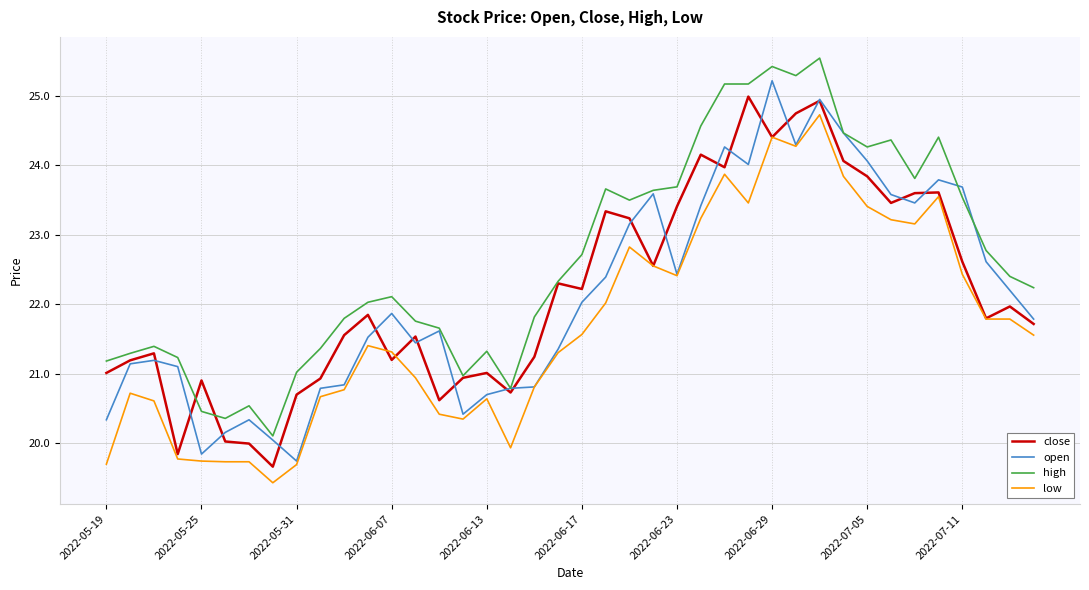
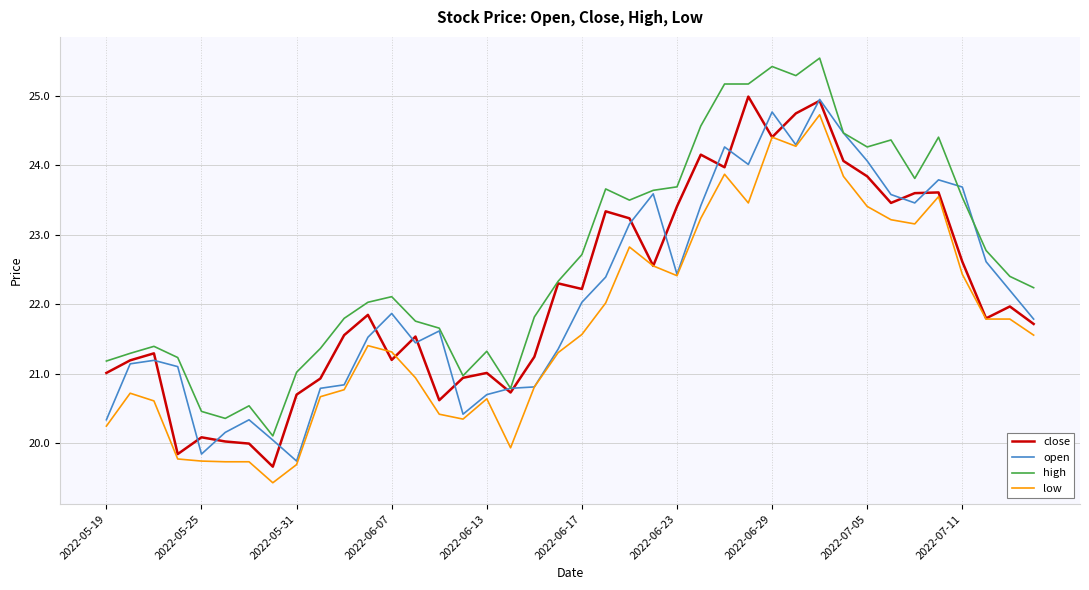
  {
    "close": {
      "2022-05-19": 21.0,
-     "2022-05-25": 20.9,
+     "2022-05-25": 20.1,
      "2022-05-31": 20.7,
      "2022-06-07": 21.2,
      "2022-06-13": 21.0,
      "2022-06-17": 22.2,
      "2022-06-23": 23.4,
      "2022-07-05": 23.8,
      "2022-07-11": 22.6
    },
    "open": {
      "2022-05-19": 20.3,
      "2022-05-25": 19.8,
      "2022-05-31": 19.7,
      "2022-06-07": 21.9,
      "2022-06-13": 20.7,
      "2022-06-17": 22.0,
-     "2022-06-29": 25.2,
+     "2022-06-29": 24.8,
      "2022-07-05": 24.1,
      "2022-07-11": 23.7
    },
    "high": {
      "2022-05-19": 21.2,
      "2022-05-25": 20.5,
      "2022-05-31": 21.0,
      "2022-06-07": 22.1,
      "2022-06-13": 21.3,
      "2022-06-17": 22.7,
      "2022-06-23": 23.7,
      "2022-06-29": 25.4,
      "2022-07-05": 24.3,
      "2022-07-11": 23.5
    },
    "low": {
-     "2022-05-19": 19.7,
+     "2022-05-19": 20.2,
      "2022-05-25": 19.7,
      "2022-05-31": 19.7,
      "2022-06-07": 21.3,
      "2022-06-13": 20.6,
      "2022-06-17": 21.6,
      "2022-07-05": 23.4,
      "2022-07-11": 22.4
    }
  }
